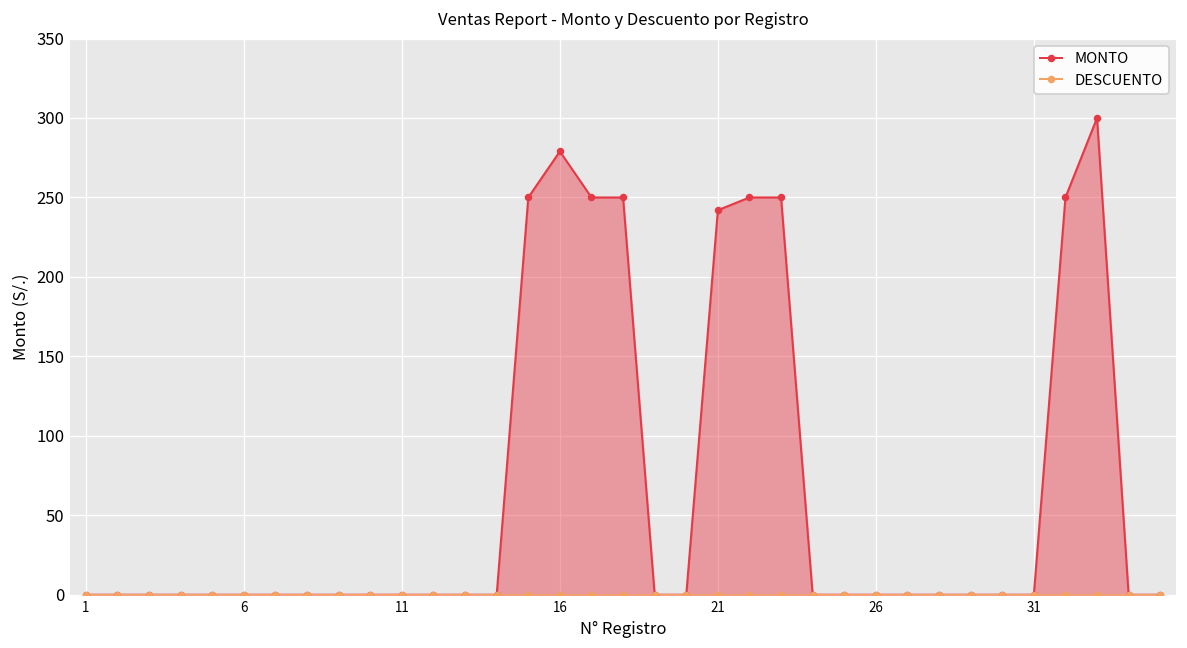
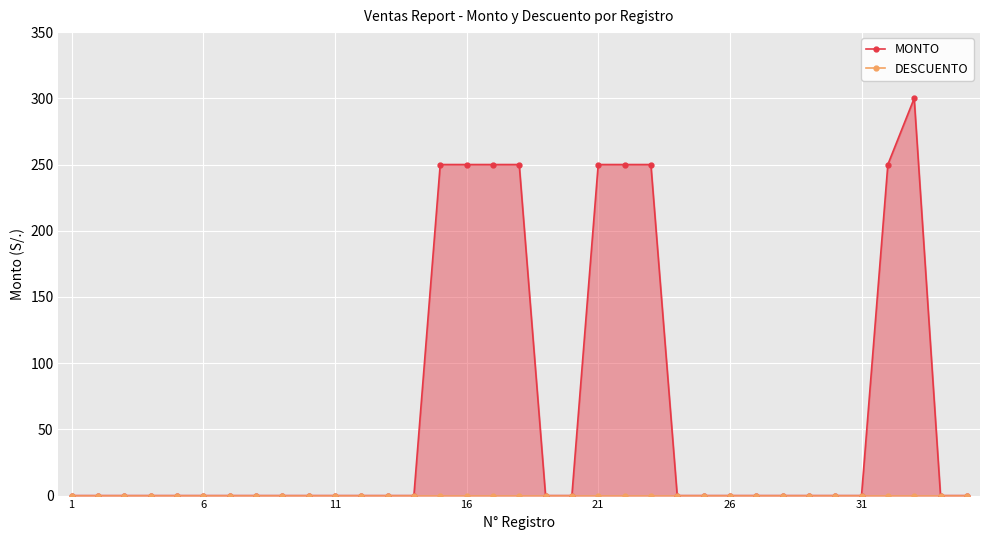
  {
    "MONTO": {
-     "16": 279,
-     "21": 242
+     "16": 250,
+     "21": 250
    },
    "DESCUENTO": {
      "16": 0,
      "21": 0
    }
  }
